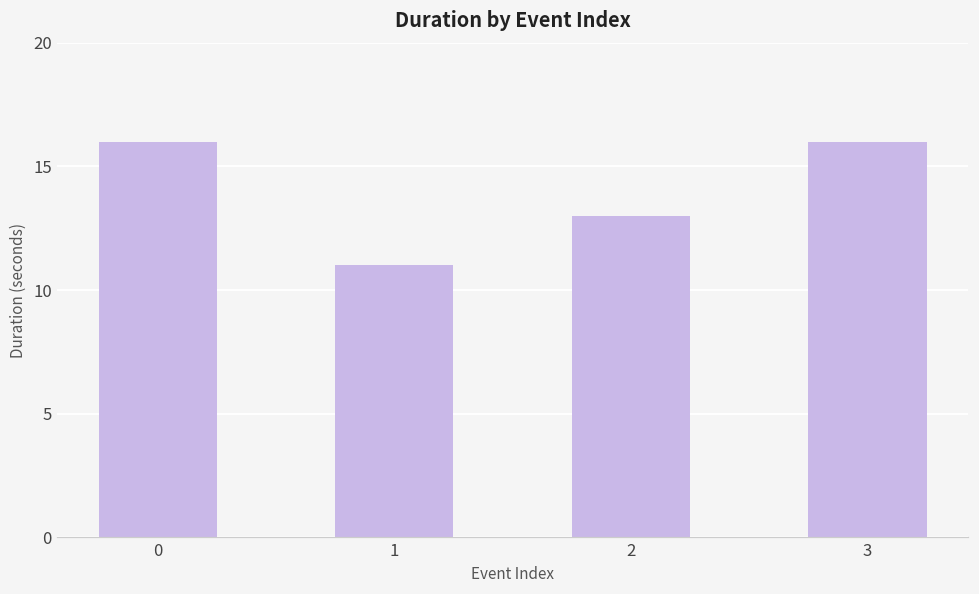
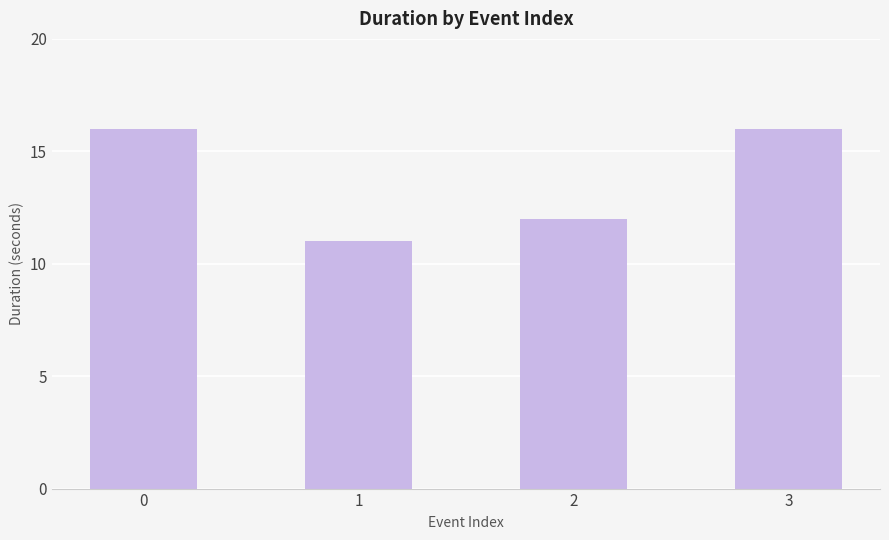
  {
    "0": 16,
    "1": 11,
-   "2": 13,
+   "2": 12,
    "3": 16
  }
